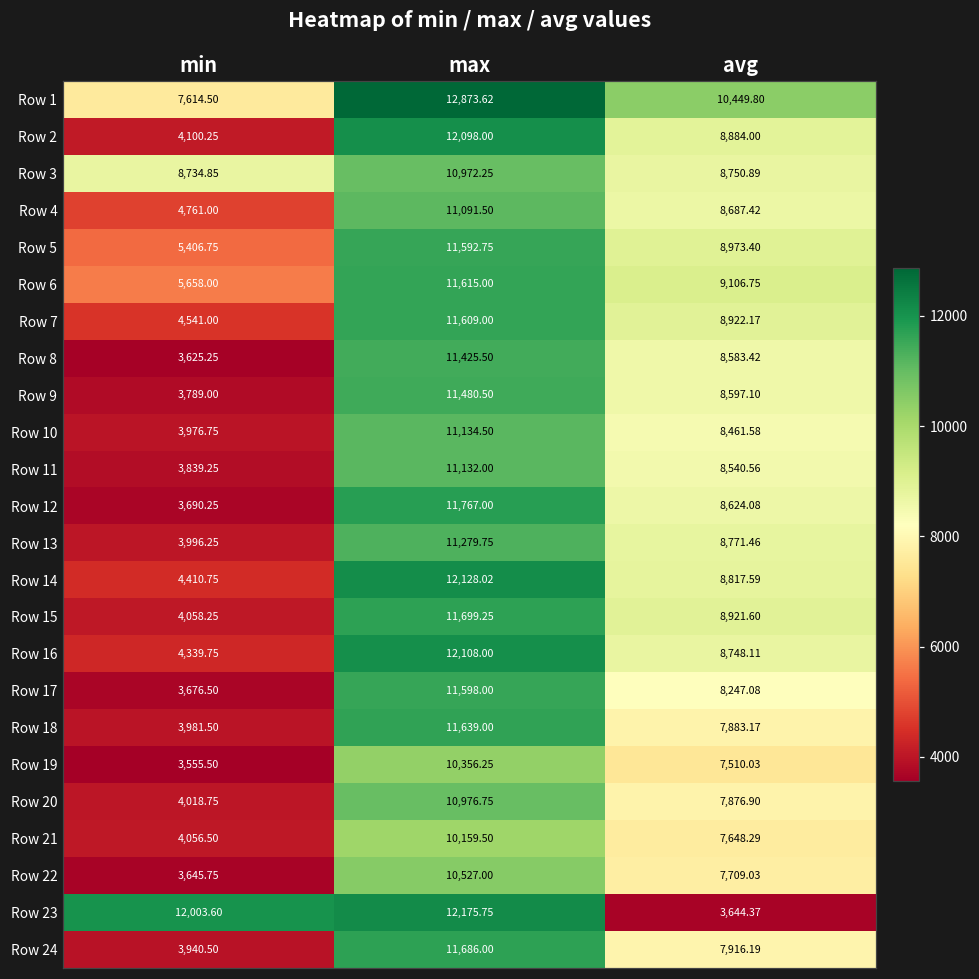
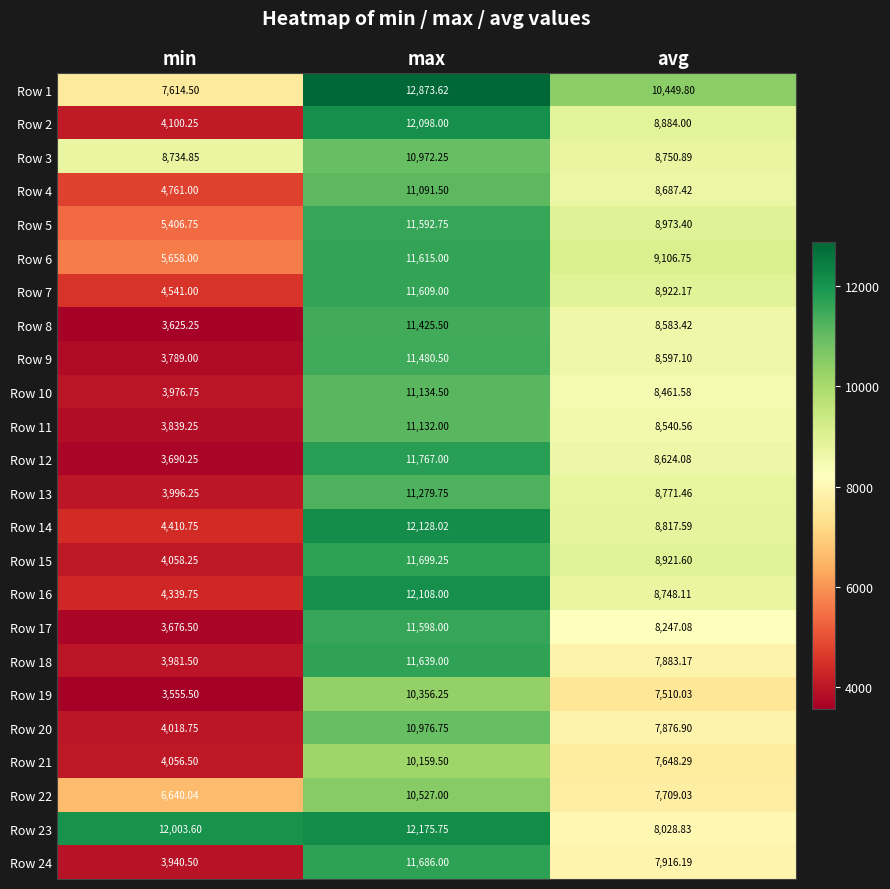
  {
    "Row 1": {
      "min": "7,614.50",
      "max": "12,873.62",
      "avg": "10,449.80"
    },
    "Row 2": {
      "min": "4,100.25",
      "max": "12,098.00",
      "avg": "8,884.00"
    },
    "Row 3": {
      "min": "8,734.85",
      "max": "10,972.25",
      "avg": "8,750.89"
    },
    "Row 4": {
      "min": "4,761.00",
      "max": "11,091.50",
      "avg": "8,687.42"
    },
    "Row 5": {
      "min": "5,406.75",
      "max": "11,592.75",
      "avg": "8,973.40"
    },
    "Row 6": {
      "min": "5,658.00",
      "max": "11,615.00",
      "avg": "9,106.75"
    },
    "Row 7": {
      "min": "4,541.00",
      "max": "11,609.00",
      "avg": "8,922.17"
    },
    "Row 8": {
      "min": "3,625.25",
      "max": "11,425.50",
      "avg": "8,583.42"
    },
    "Row 9": {
      "min": "3,789.00",
      "max": "11,480.50",
      "avg": "8,597.10"
    },
    "Row 10": {
      "min": "3,976.75",
      "max": "11,134.50",
      "avg": "8,461.58"
    },
    "Row 11": {
      "min": "3,839.25",
      "max": "11,132.00",
      "avg": "8,540.56"
    },
    "Row 12": {
      "min": "3,690.25",
      "max": "11,767.00",
      "avg": "8,624.08"
    },
    "Row 13": {
      "min": "3,996.25",
      "max": "11,279.75",
      "avg": "8,771.46"
    },
    "Row 14": {
      "min": "4,410.75",
      "max": "12,128.02",
      "avg": "8,817.59"
    },
    "Row 15": {
      "min": "4,058.25",
      "max": "11,699.25",
      "avg": "8,921.60"
    },
    "Row 16": {
      "min": "4,339.75",
      "max": "12,108.00",
      "avg": "8,748.11"
    },
    "Row 17": {
      "min": "3,676.50",
      "max": "11,598.00",
      "avg": "8,247.08"
    },
    "Row 18": {
      "min": "3,981.50",
      "max": "11,639.00",
      "avg": "7,883.17"
    },
    "Row 19": {
      "min": "3,555.50",
      "max": "10,356.25",
      "avg": "7,510.03"
    },
    "Row 20": {
      "min": "4,018.75",
      "max": "10,976.75",
      "avg": "7,876.90"
    },
    "Row 21": {
      "min": "4,056.50",
      "max": "10,159.50",
      "avg": "7,648.29"
    },
    "Row 22": {
-     "min": "3,645.75",
+     "min": "6,640.04",
      "max": "10,527.00",
      "avg": "7,709.03"
    },
    "Row 23": {
      "min": "12,003.60",
      "max": "12,175.75",
-     "avg": "3,644.37"
+     "avg": "8,028.83"
    },
    "Row 24": {
      "min": "3,940.50",
      "max": "11,686.00",
      "avg": "7,916.19"
    }
  }
